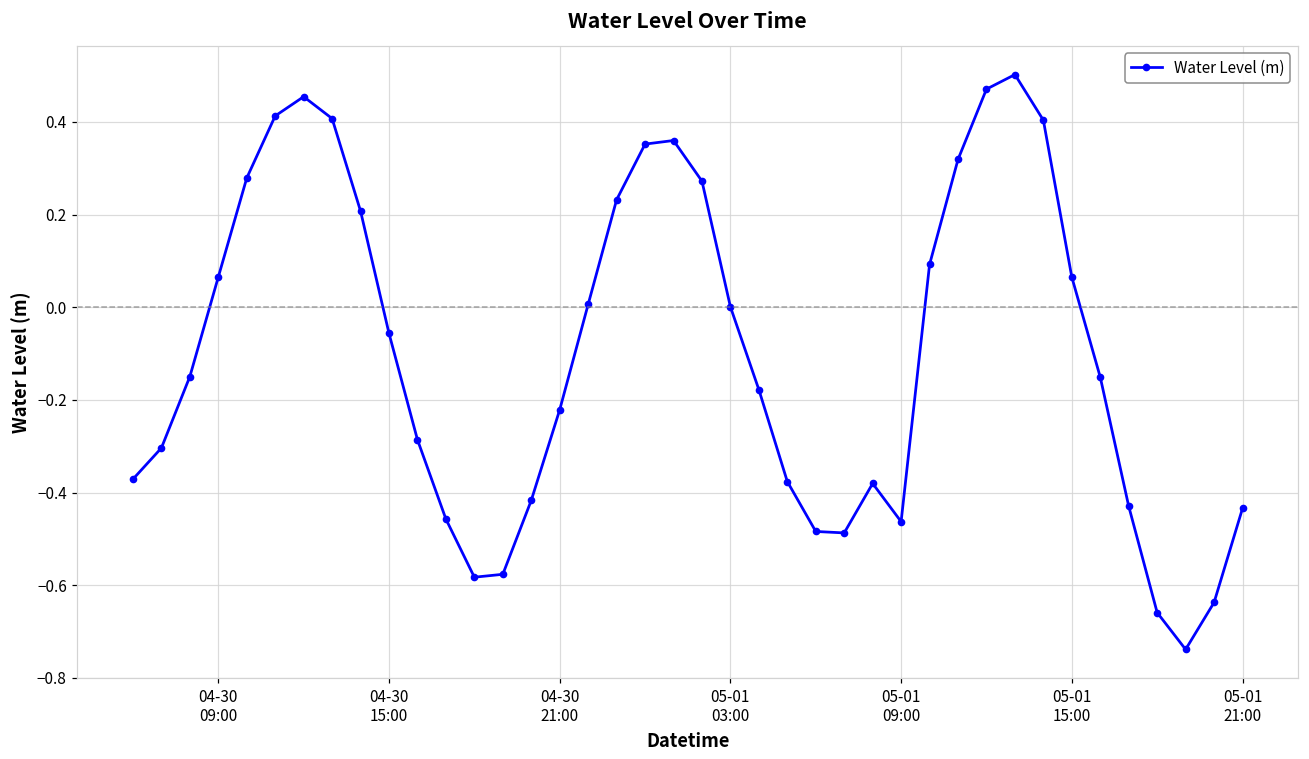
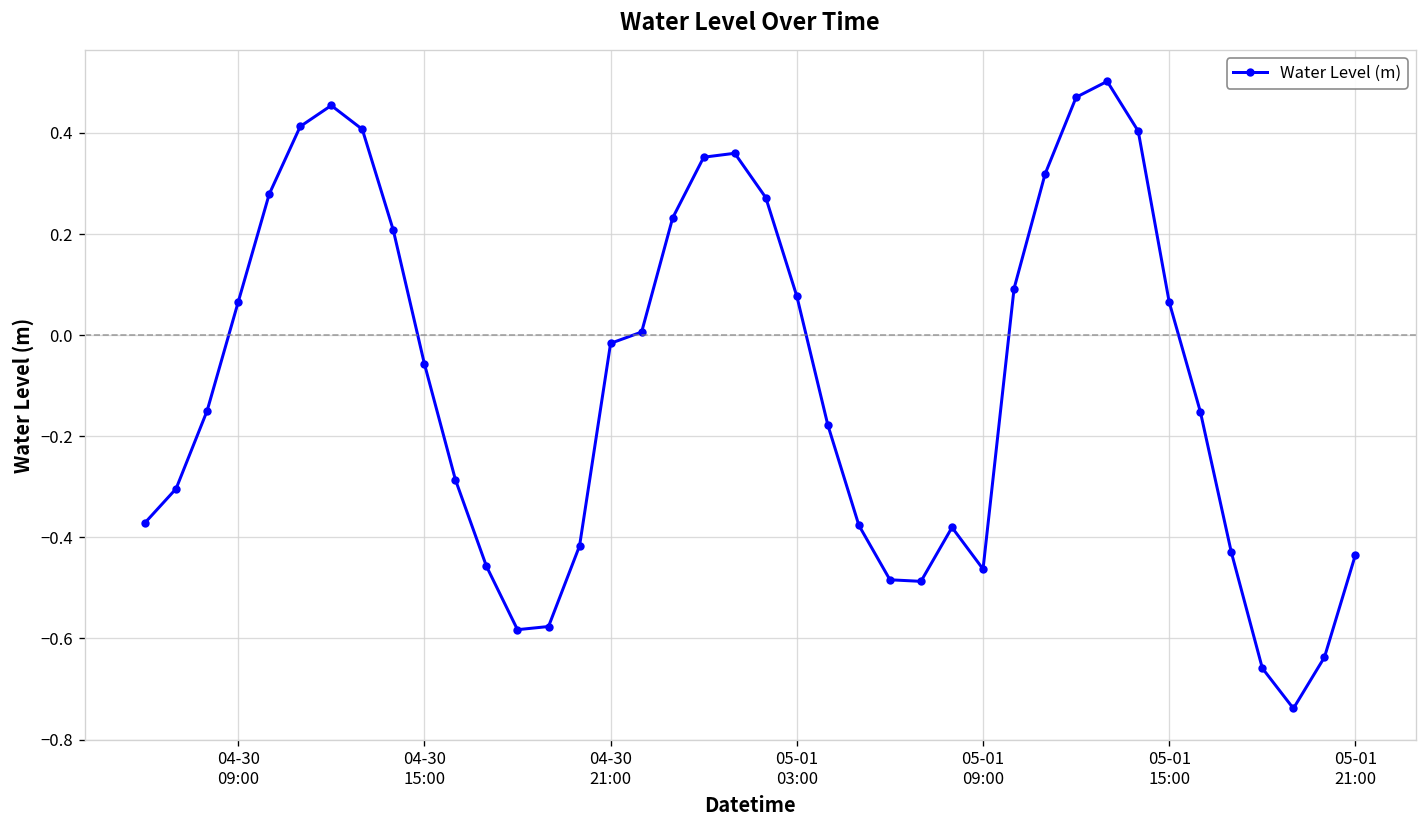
  {
    "04-30 09:00": 0.07,
    "04-30 15:00": -0.06,
-   "04-30 21:00": -0.22,
-   "05-01 03:00": 0.00,
+   "04-30 21:00": -0.02,
+   "05-01 03:00": 0.08,
    "05-01 09:00": -0.46,
    "05-01 15:00": 0.06,
    "05-01 21:00": -0.43
  }
